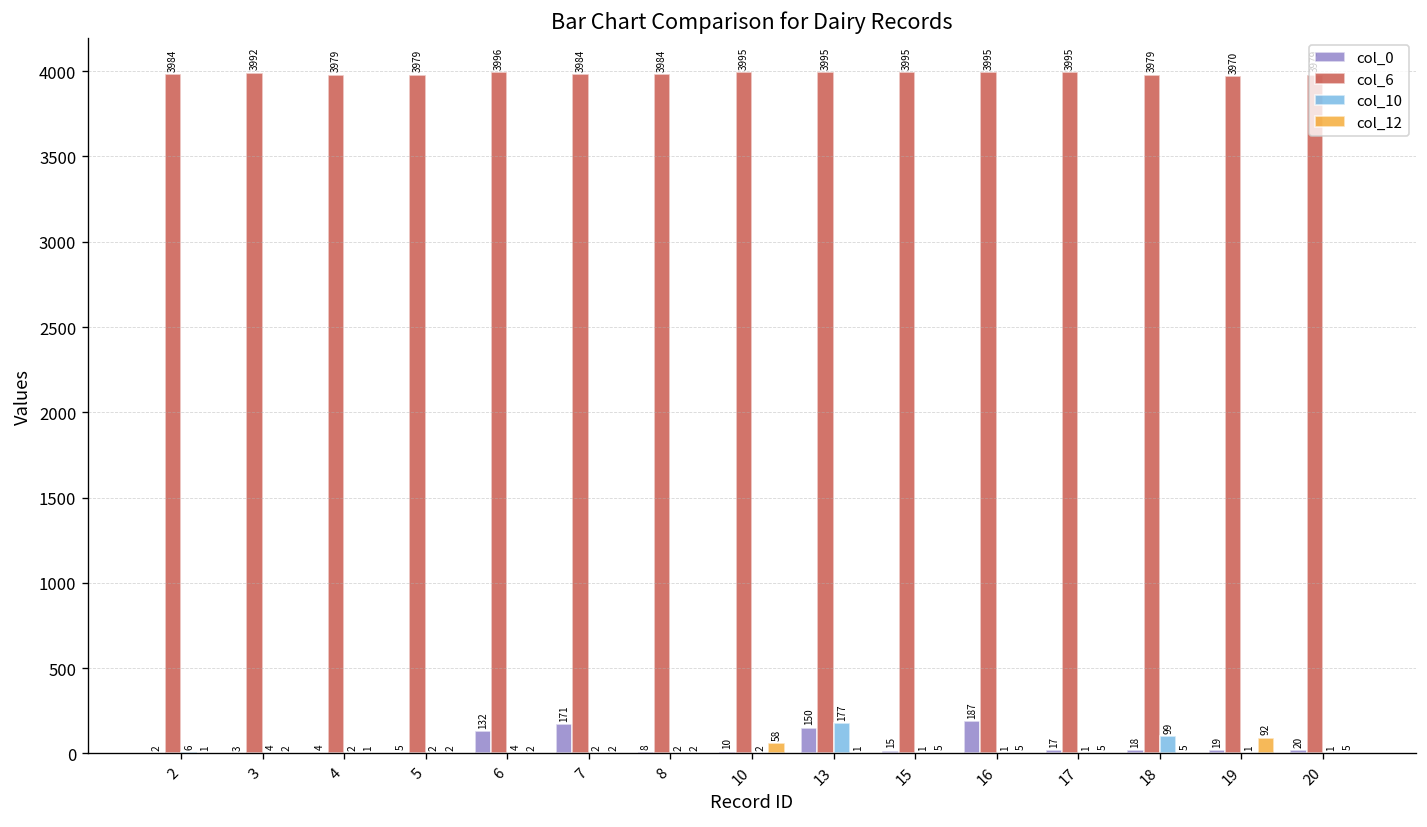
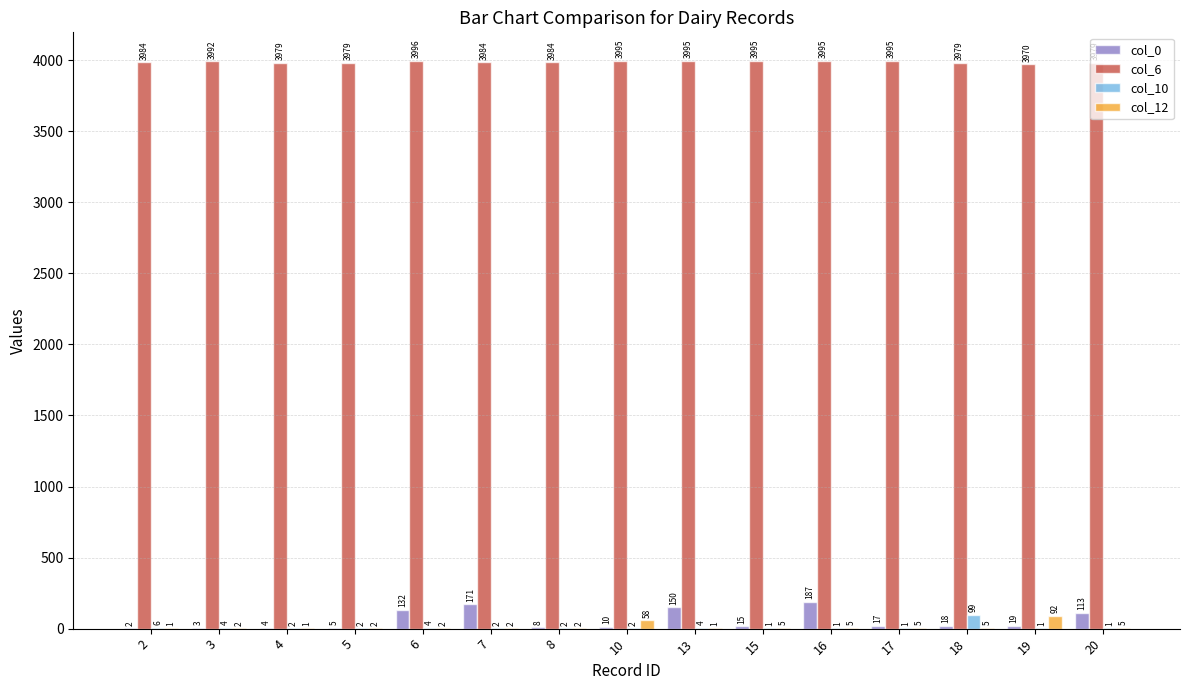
  {
    "col_0": {
      "2": 2,
      "3": 3,
      "4": 4,
      "5": 5,
      "6": 132,
      "7": 171,
      "8": 8,
      "10": 10,
      "13": 150,
      "15": 15,
      "16": 187,
      "17": 17,
      "18": 18,
      "19": 19,
-     "20": 20
+     "20": 113
    },
    "col_6": {
      "2": 3984,
      "3": 3992,
      "4": 3979,
      "5": 3979,
      "6": 3996,
      "7": 3984,
      "8": 3984,
      "10": 3995,
      "13": 3995,
      "15": 3995,
      "16": 3995,
      "17": 3995,
      "18": 3979,
      "19": 3970
    },
    "col_10": {
      "2": 6,
      "3": 4,
      "4": 2,
      "5": 2,
      "6": 4,
      "7": 2,
      "8": 2,
      "10": 2,
-     "13": 177,
+     "13": 4,
      "15": 1,
      "16": 1,
      "17": 1,
      "18": 99,
      "19": 1,
      "20": 1
    },
    "col_12": {
      "2": 1,
      "3": 2,
      "4": 1,
      "5": 2,
      "6": 2,
      "7": 2,
      "8": 2,
      "10": 58,
      "13": 1,
      "15": 5,
      "16": 5,
      "17": 5,
      "18": 5,
      "19": 92,
      "20": 5
    }
  }
